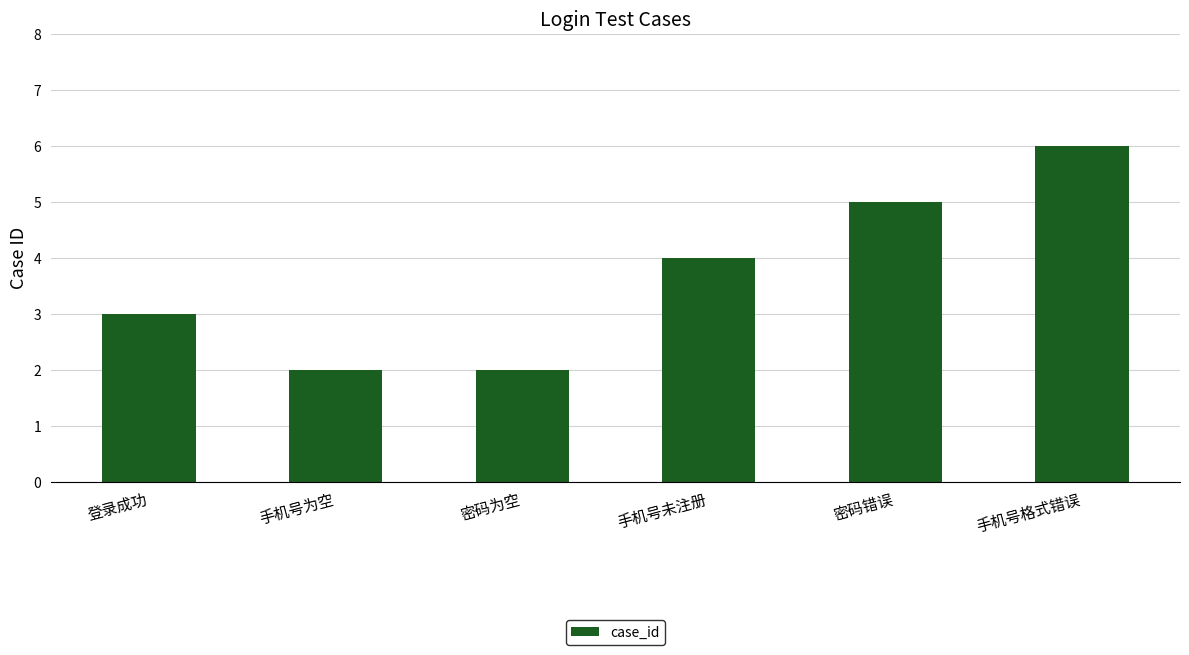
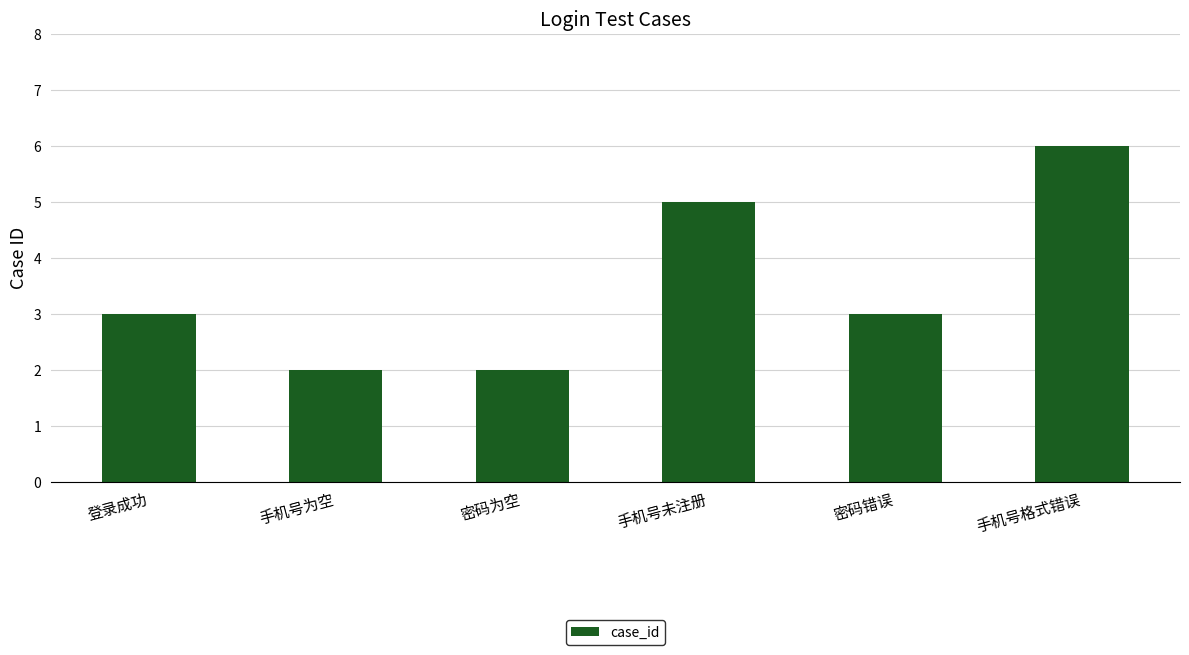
  {
    "登录成功": 3,
    "手机号为空": 2,
    "密码为空": 2,
-   "手机号未注册": 4,
-   "密码错误": 5,
+   "手机号未注册": 5,
+   "密码错误": 3,
    "手机号格式错误": 6
  }
